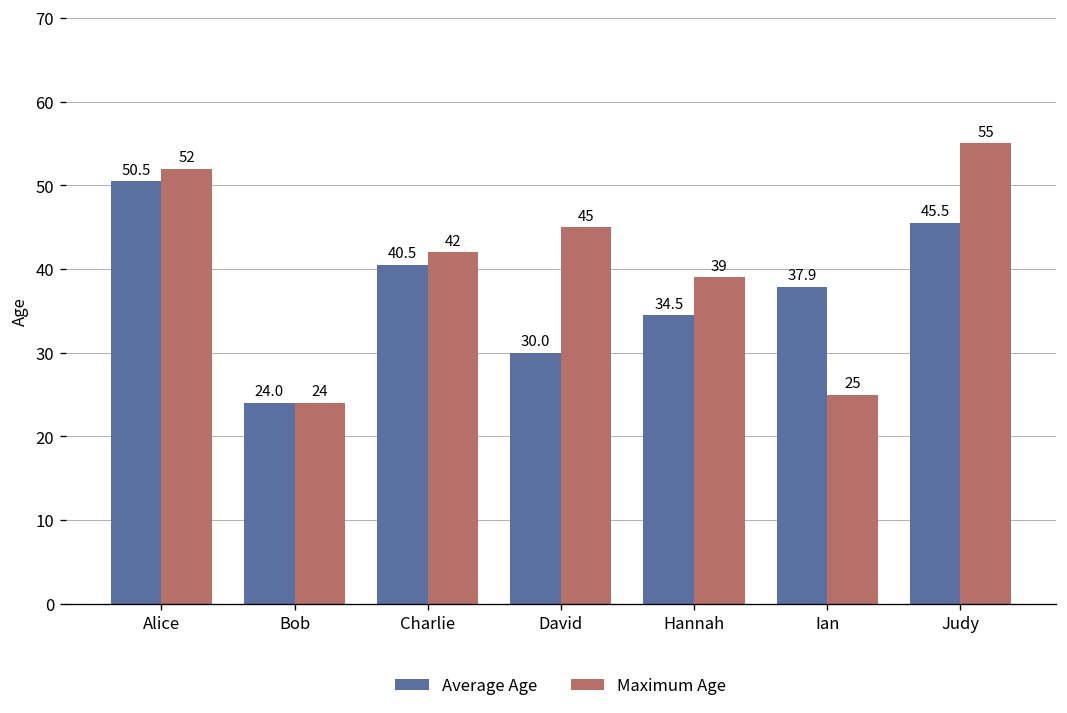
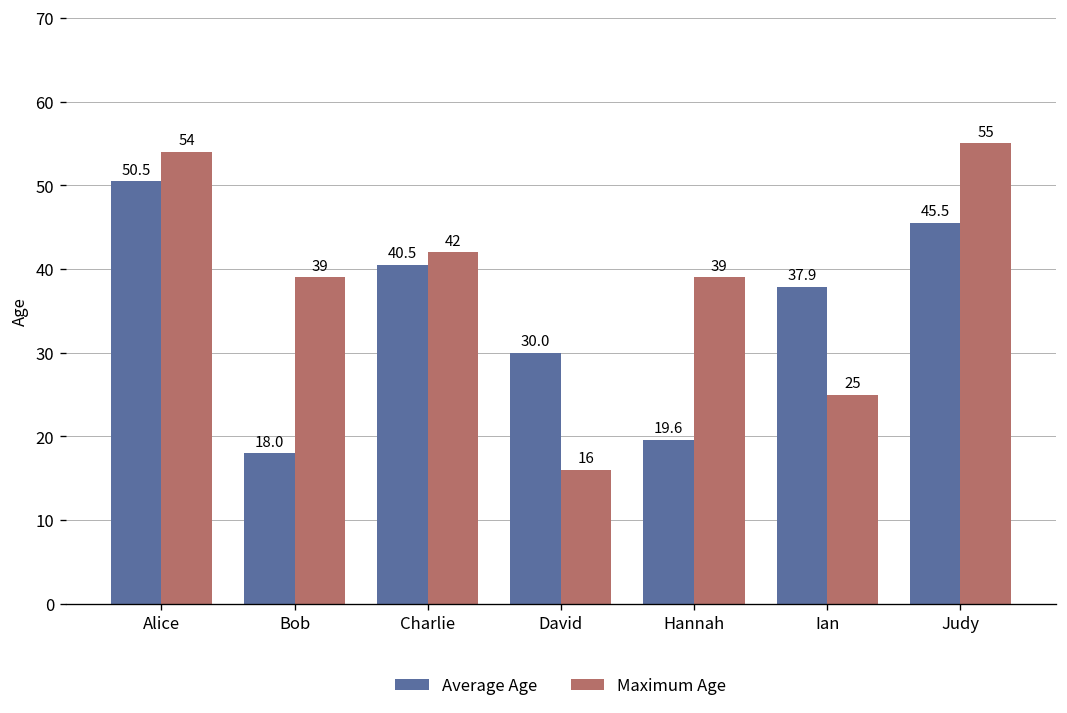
  {
    "Average Age": {
      "Alice": 50.5,
-     "Bob": 24.0,
+     "Bob": 18.0,
      "Charlie": 40.5,
      "David": 30.0,
-     "Hannah": 34.5,
+     "Hannah": 19.6,
      "Ian": 37.9,
      "Judy": 45.5
    },
    "Maximum Age": {
-     "Alice": 52,
-     "Bob": 24,
+     "Alice": 54,
+     "Bob": 39,
      "Charlie": 42,
-     "David": 45,
+     "David": 16,
      "Hannah": 39,
      "Ian": 25,
      "Judy": 55
    }
  }
